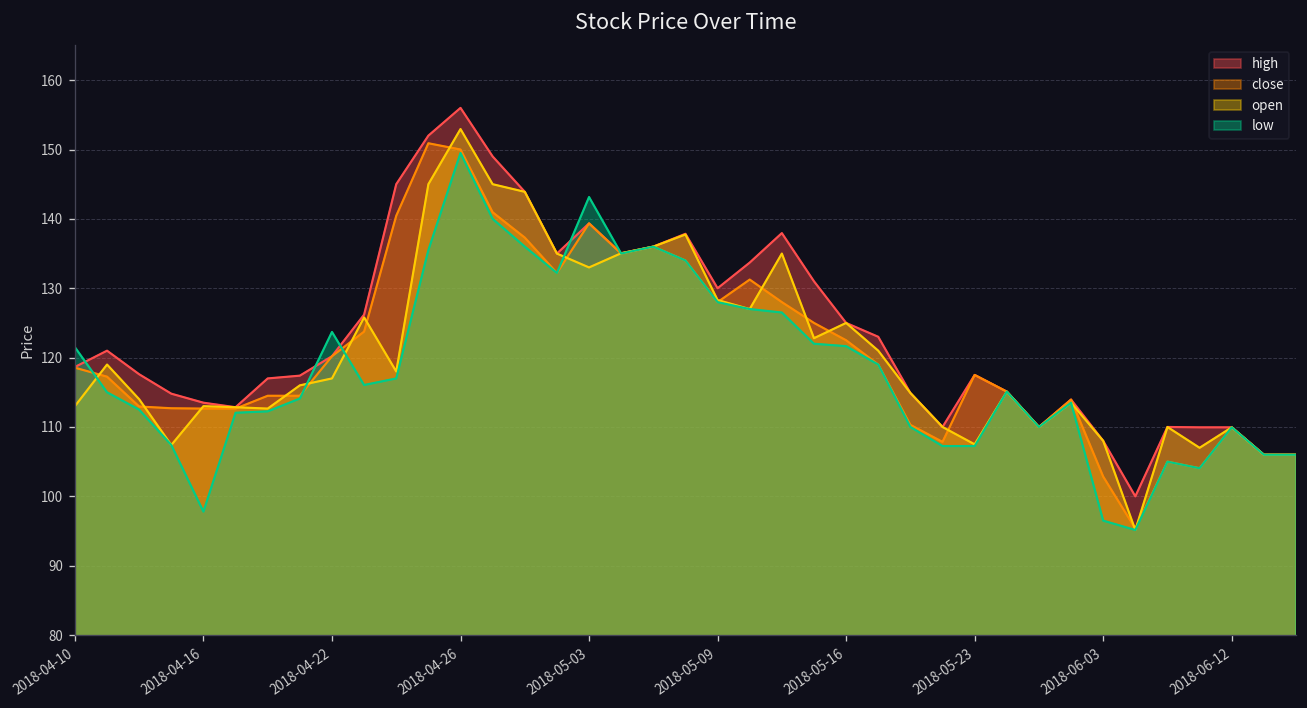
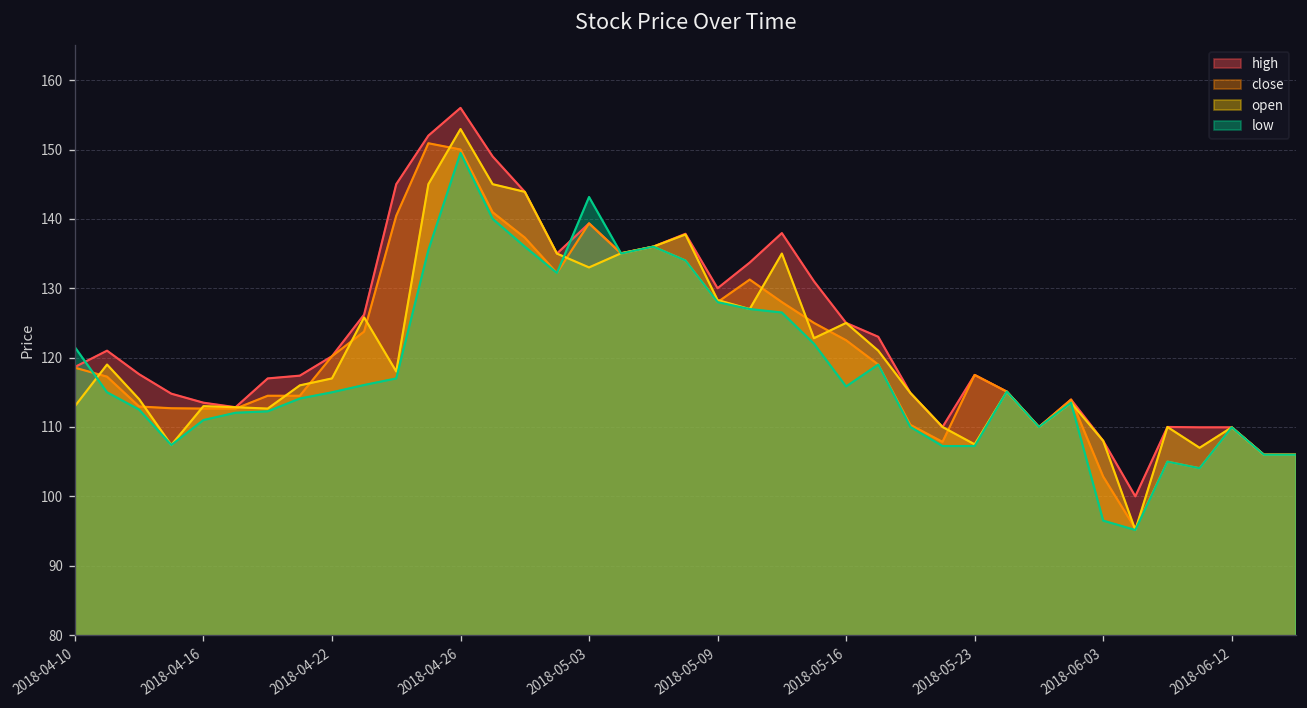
  {
    "low": {
      "2018-04-10": 122,
-     "2018-04-16": 98,
-     "2018-04-22": 124,
+     "2018-04-16": 111,
+     "2018-04-22": 115,
      "2018-04-26": 150,
      "2018-05-03": 143,
-     "2018-05-16": 122,
+     "2018-05-16": 116,
      "2018-06-03": 97
    }
  }
